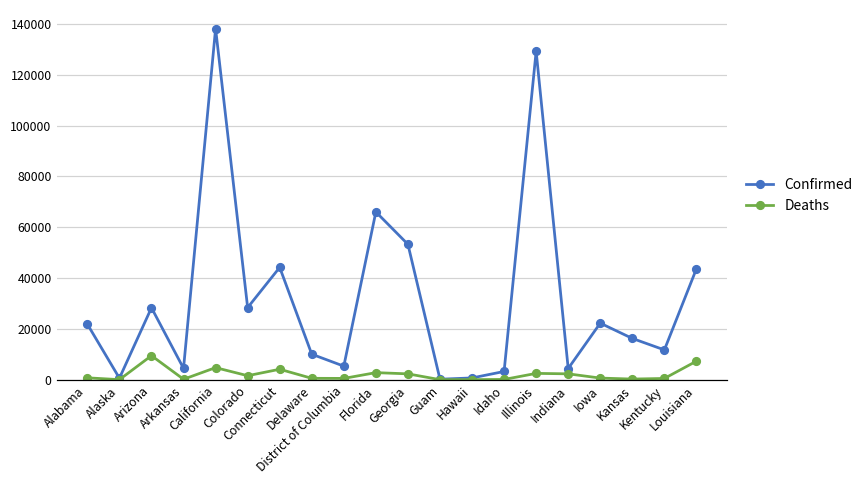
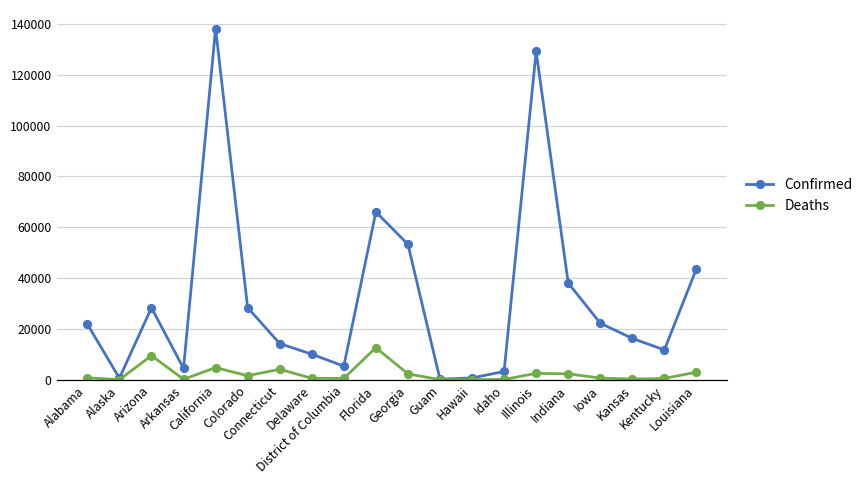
  {
    "Confirmed": {
      "Alabama": 22000,
      "Arizona": 28000,
      "Arkansas": 4000,
      "California": 138000,
      "Colorado": 28000,
-     "Connecticut": 44000,
+     "Connecticut": 14000,
      "Delaware": 10000,
      "District of Columbia": 5000,
      "Florida": 66000,
      "Georgia": 53000,
      "Idaho": 3000,
      "Illinois": 129000,
-     "Indiana": 4000,
+     "Indiana": 38000,
      "Iowa": 22000,
      "Kansas": 16000,
      "Kentucky": 12000,
      "Louisiana": 44000
    },
    "Deaths": {
      "Alabama": 1000,
      "Arizona": 9000,
      "Arkansas": 0,
      "California": 5000,
      "Colorado": 2000,
      "Connecticut": 4000,
      "Delaware": 1000,
      "District of Columbia": 0,
-     "Florida": 3000,
+     "Florida": 13000,
      "Georgia": 2000,
      "Idaho": 0,
      "Illinois": 2000,
      "Indiana": 2000,
      "Iowa": 1000,
      "Kansas": 0,
      "Kentucky": 0,
-     "Louisiana": 7000
+     "Louisiana": 3000
    }
  }
